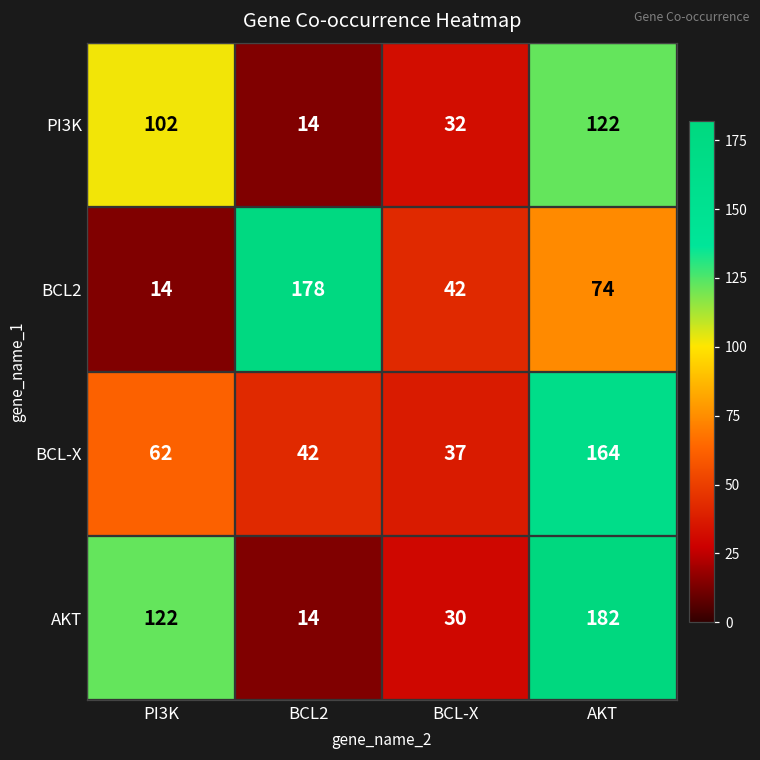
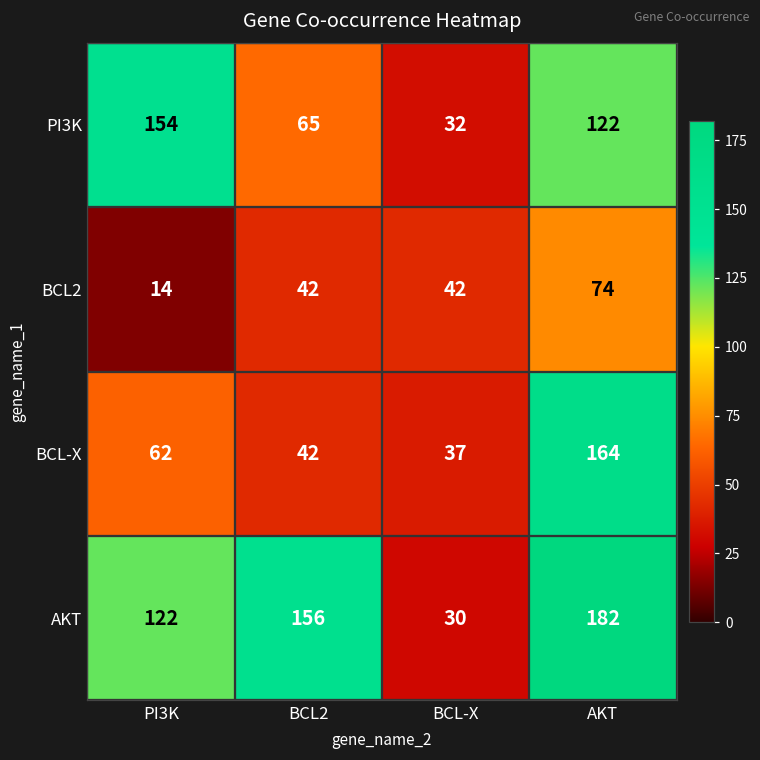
  {
    "PI3K": {
-     "PI3K": 102,
-     "BCL2": 14,
+     "PI3K": 154,
+     "BCL2": 65,
      "BCL-X": 32,
      "AKT": 122
    },
    "BCL2": {
      "PI3K": 14,
-     "BCL2": 178,
+     "BCL2": 42,
      "BCL-X": 42,
      "AKT": 74
    },
    "BCL-X": {
      "PI3K": 62,
      "BCL2": 42,
      "BCL-X": 37,
      "AKT": 164
    },
    "AKT": {
      "PI3K": 122,
-     "BCL2": 14,
+     "BCL2": 156,
      "BCL-X": 30,
      "AKT": 182
    }
  }
